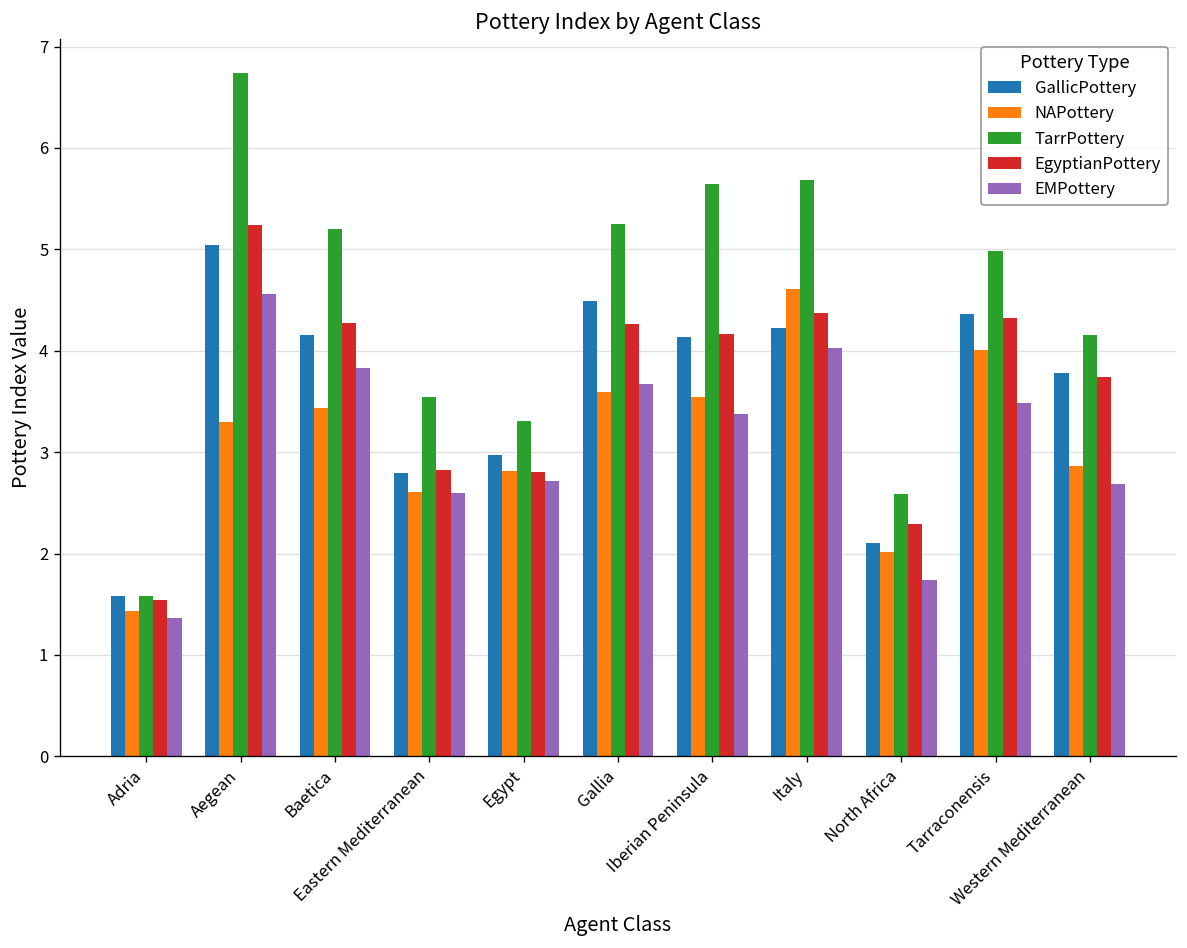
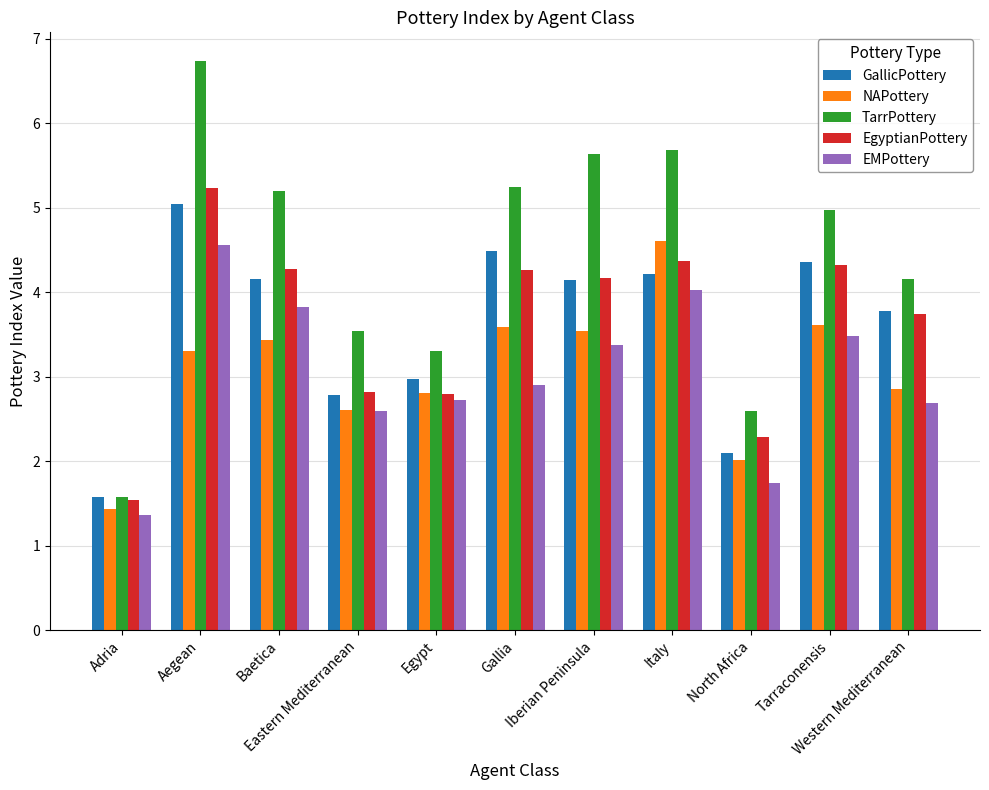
  {
    "GallicPottery": {
      "Adria": 1.6,
      "Aegean": 5.0,
      "Baetica": 4.2,
      "Eastern Mediterranean": 2.8,
      "Egypt": 3.0,
      "Gallia": 4.5,
      "Iberian Peninsula": 4.1,
      "Italy": 4.2,
      "North Africa": 2.1,
      "Tarraconensis": 4.4,
      "Western Mediterranean": 3.8
    },
    "NAPottery": {
      "Adria": 1.4,
      "Aegean": 3.3,
      "Baetica": 3.4,
      "Eastern Mediterranean": 2.6,
      "Egypt": 2.8,
      "Gallia": 3.6,
      "Iberian Peninsula": 3.5,
      "Italy": 4.6,
      "North Africa": 2.0,
-     "Tarraconensis": 4.0,
+     "Tarraconensis": 3.6,
      "Western Mediterranean": 2.9
    },
    "TarrPottery": {
      "Adria": 1.6,
      "Aegean": 6.7,
      "Baetica": 5.2,
      "Eastern Mediterranean": 3.5,
      "Egypt": 3.3,
      "Gallia": 5.3,
      "Iberian Peninsula": 5.6,
      "Italy": 5.7,
      "North Africa": 2.6,
      "Tarraconensis": 5.0,
      "Western Mediterranean": 4.2
    },
    "EgyptianPottery": {
      "Adria": 1.5,
      "Aegean": 5.2,
      "Baetica": 4.3,
      "Eastern Mediterranean": 2.8,
      "Egypt": 2.8,
      "Gallia": 4.3,
      "Iberian Peninsula": 4.2,
      "Italy": 4.4,
      "North Africa": 2.3,
      "Tarraconensis": 4.3,
      "Western Mediterranean": 3.7
    },
    "EMPottery": {
      "Adria": 1.4,
      "Aegean": 4.6,
      "Baetica": 3.8,
      "Eastern Mediterranean": 2.6,
      "Egypt": 2.7,
-     "Gallia": 3.7,
+     "Gallia": 2.9,
      "Iberian Peninsula": 3.4,
      "Italy": 4.0,
      "North Africa": 1.7,
      "Tarraconensis": 3.5,
      "Western Mediterranean": 2.7
    }
  }
